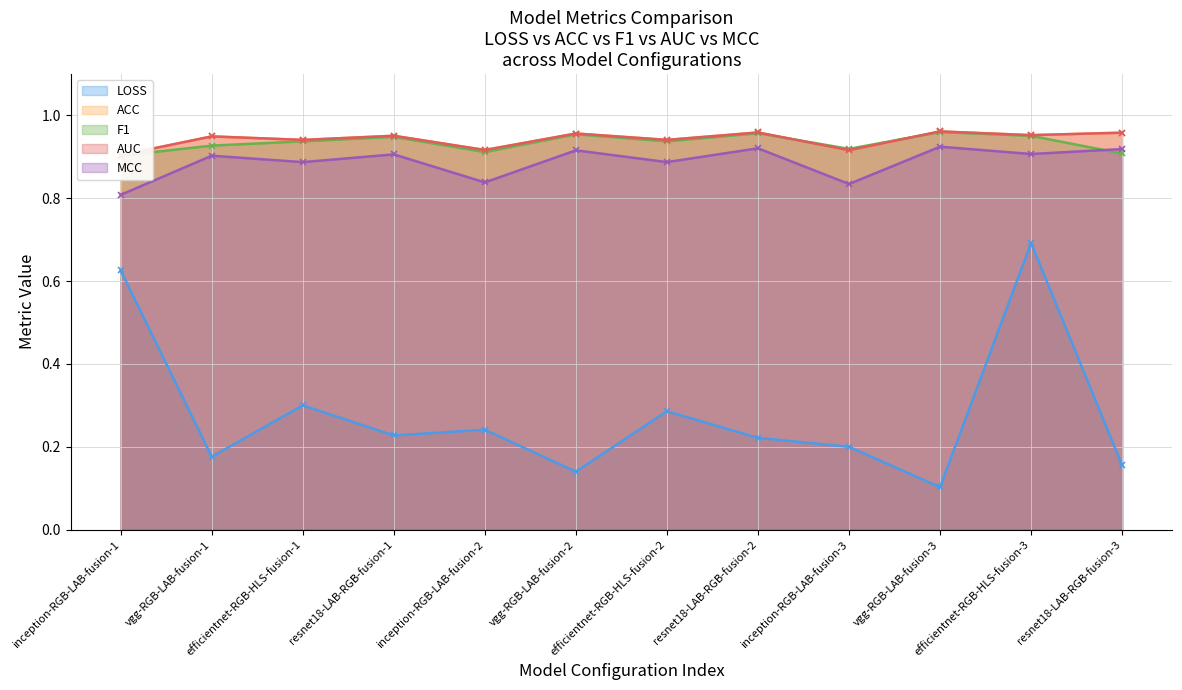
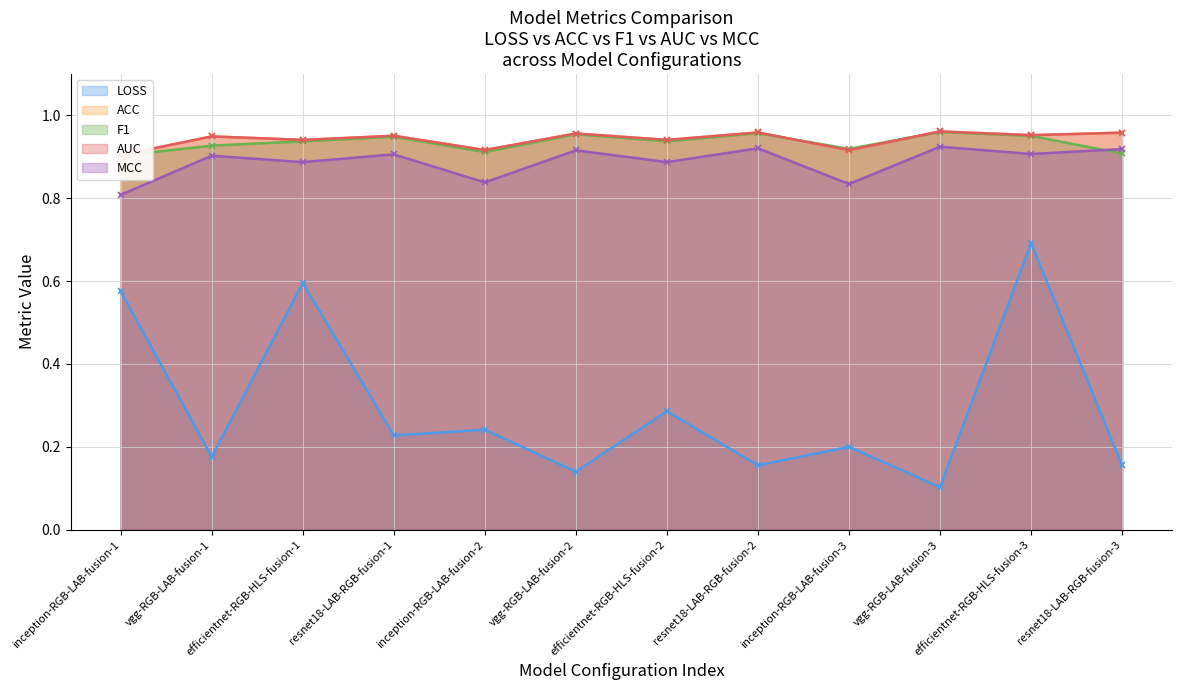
  {
    "LOSS": {
-     "inception-RGB-LAB-fusion-1": 0.63,
+     "inception-RGB-LAB-fusion-1": 0.58,
      "vgg-RGB-LAB-fusion-1": 0.18,
-     "efficientnet-RGB-HLS-fusion-1": 0.30,
+     "efficientnet-RGB-HLS-fusion-1": 0.60,
      "resnet18-LAB-RGB-fusion-1": 0.23,
      "inception-RGB-LAB-fusion-2": 0.24,
      "vgg-RGB-LAB-fusion-2": 0.14,
      "efficientnet-RGB-HLS-fusion-2": 0.29,
-     "resnet18-LAB-RGB-fusion-2": 0.22,
+     "resnet18-LAB-RGB-fusion-2": 0.16,
      "inception-RGB-LAB-fusion-3": 0.20,
      "vgg-RGB-LAB-fusion-3": 0.10,
      "efficientnet-RGB-HLS-fusion-3": 0.69,
      "resnet18-LAB-RGB-fusion-3": 0.16
    },
    "F1": {
      "vgg-RGB-LAB-fusion-1": 0.93,
      "resnet18-LAB-RGB-fusion-3": 0.91
    }
  }
